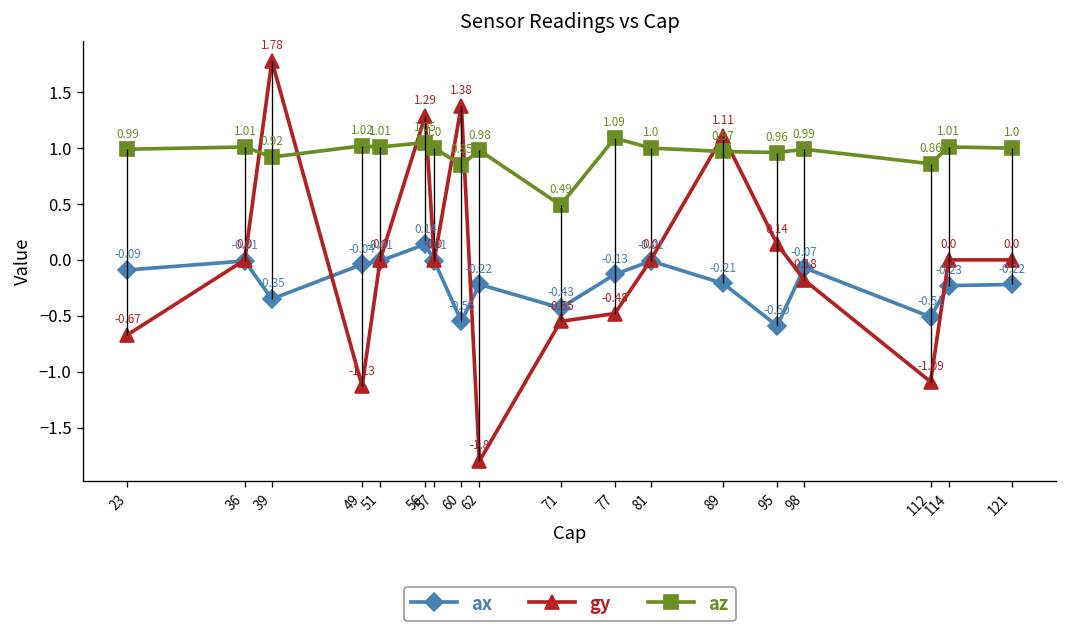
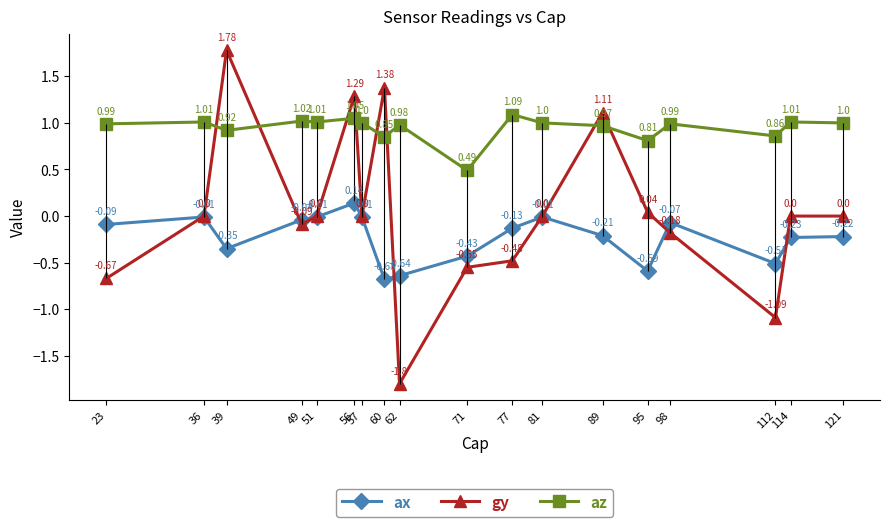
  {
    "ax": {
      "23": -0.09,
      "39": -0.35,
      "56": 0.14,
-     "60": -0.55,
-     "62": -0.22,
+     "60": -0.68,
+     "62": -0.64,
      "71": -0.43,
      "77": -0.13,
      "89": -0.21,
      "95": -0.59,
      "98": -0.07,
      "112": -0.51,
      "114": -0.23,
      "121": -0.22
    },
    "gy": {
      "23": -0.67,
      "39": 1.78,
-     "49": -1.13,
+     "49": -0.09,
      "56": 1.29,
      "60": 1.38,
      "62": -1.8,
      "77": -0.48,
      "89": 1.11,
-     "95": 0.14,
+     "95": 0.04,
      "112": -1.09,
      "114": 0.0,
      "121": 0.0
    },
    "az": {
      "23": 0.99,
      "36": 1.01,
      "39": 0.92,
      "60": 0.85,
      "62": 0.98,
      "71": 0.49,
      "77": 1.09,
      "81": 1.0,
-     "95": 0.96,
+     "95": 0.81,
      "98": 0.99,
      "112": 0.86,
      "114": 1.01,
      "121": 1.0
    }
  }
